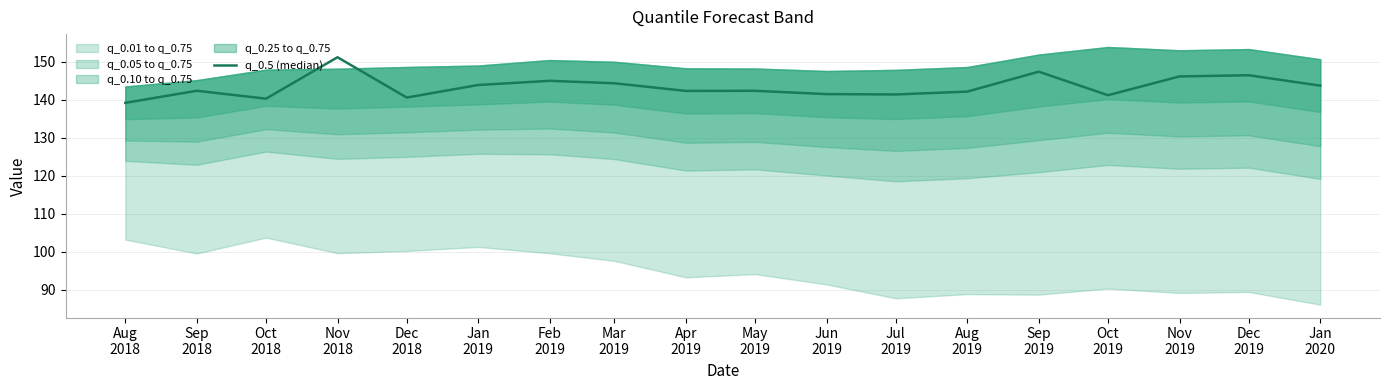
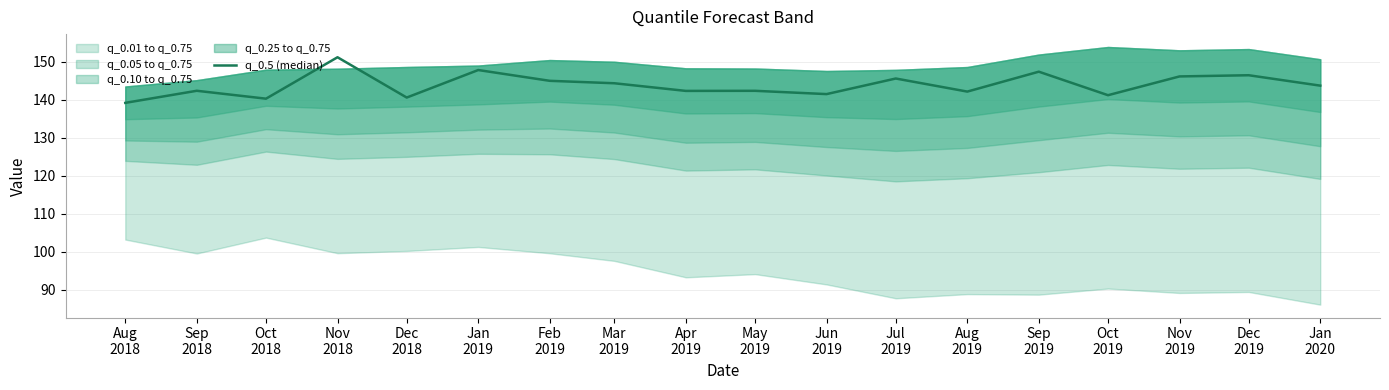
  {
    "q_0.5 (median)": {
      "Aug 2018": 139,
      "Sep 2018": 142,
      "Oct 2018": 140,
      "Nov 2018": 151,
      "Dec 2018": 141,
-     "Jan 2019": 144,
+     "Jan 2019": 148,
      "Feb 2019": 145,
      "Mar 2019": 144,
      "Apr 2019": 142,
      "May 2019": 142,
      "Jun 2019": 142,
-     "Jul 2019": 141,
+     "Jul 2019": 146,
      "Aug 2019": 142,
      "Sep 2019": 147,
      "Oct 2019": 141,
      "Nov 2019": 146,
      "Dec 2019": 146,
      "Jan 2020": 144
    }
  }
